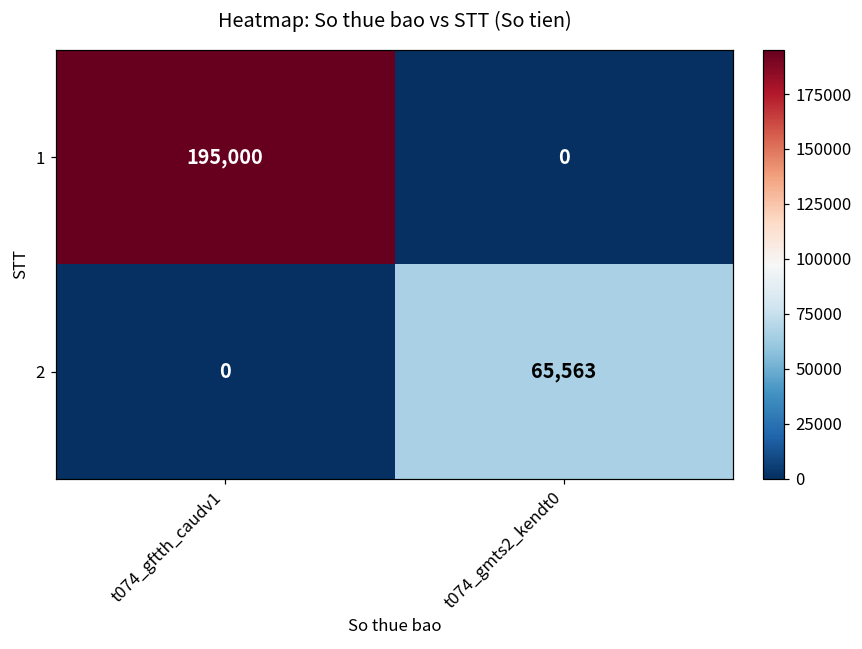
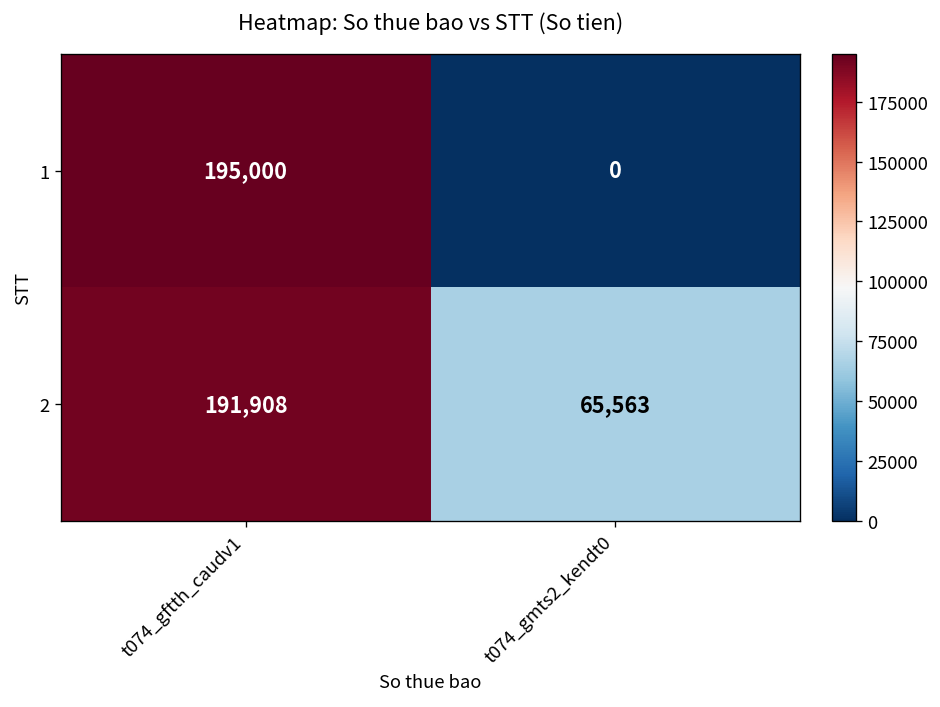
  {
    "1": {
      "t074_gftth_caudv1": "195,000",
      "t074_gmts2_kendt0": "0"
    },
    "2": {
-     "t074_gftth_caudv1": "0",
+     "t074_gftth_caudv1": "191,908",
      "t074_gmts2_kendt0": "65,563"
    }
  }
